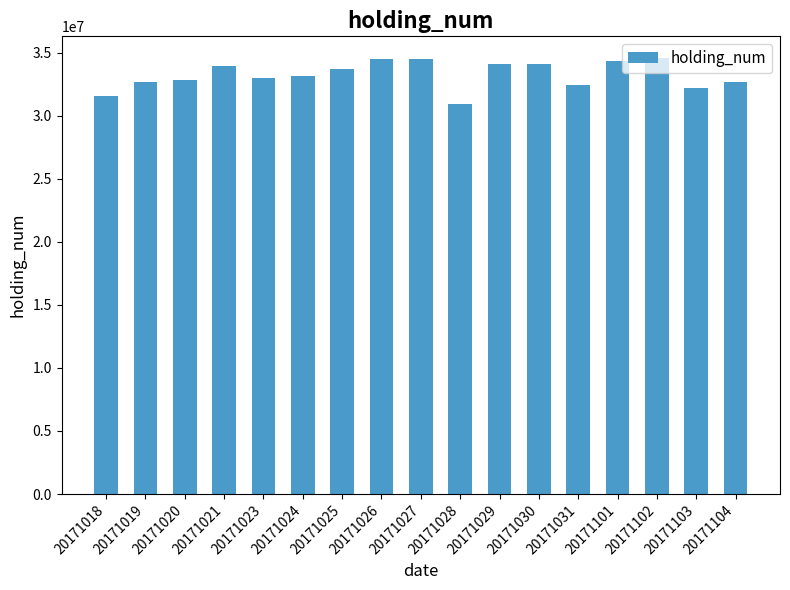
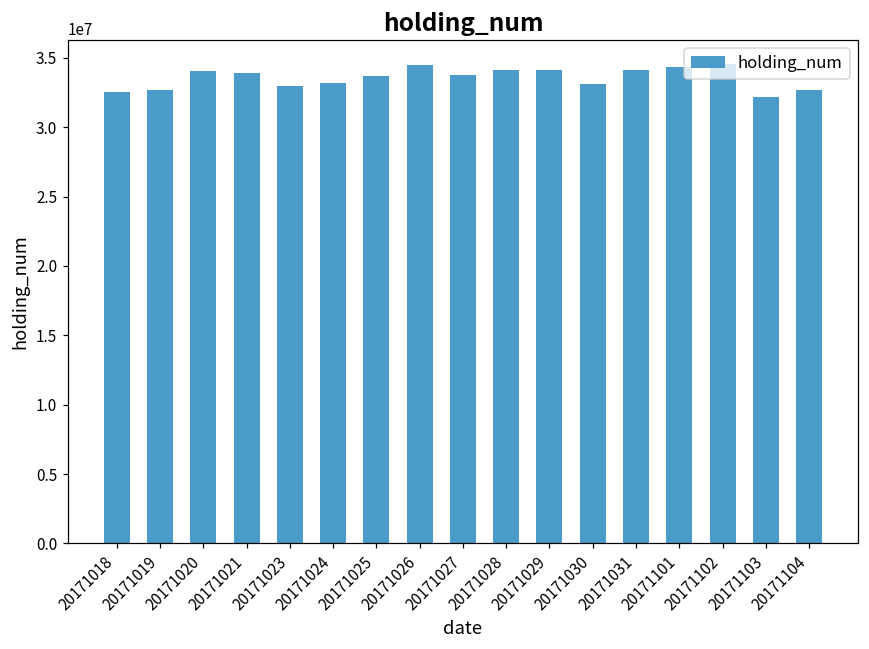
  {
-   "20171018": 31600000,
+   "20171018": 32500000,
    "20171019": 32600000,
-   "20171020": 32800000,
+   "20171020": 34000000,
    "20171021": 33900000,
    "20171023": 33000000,
    "20171024": 33200000,
    "20171025": 33700000,
    "20171026": 34500000,
-   "20171027": 34500000,
-   "20171028": 30900000,
+   "20171027": 33800000,
+   "20171028": 34100000,
    "20171029": 34100000,
-   "20171030": 34100000,
-   "20171031": 32400000,
+   "20171030": 33100000,
+   "20171031": 34100000,
    "20171101": 34400000,
    "20171103": 32200000,
    "20171104": 32700000
  }
